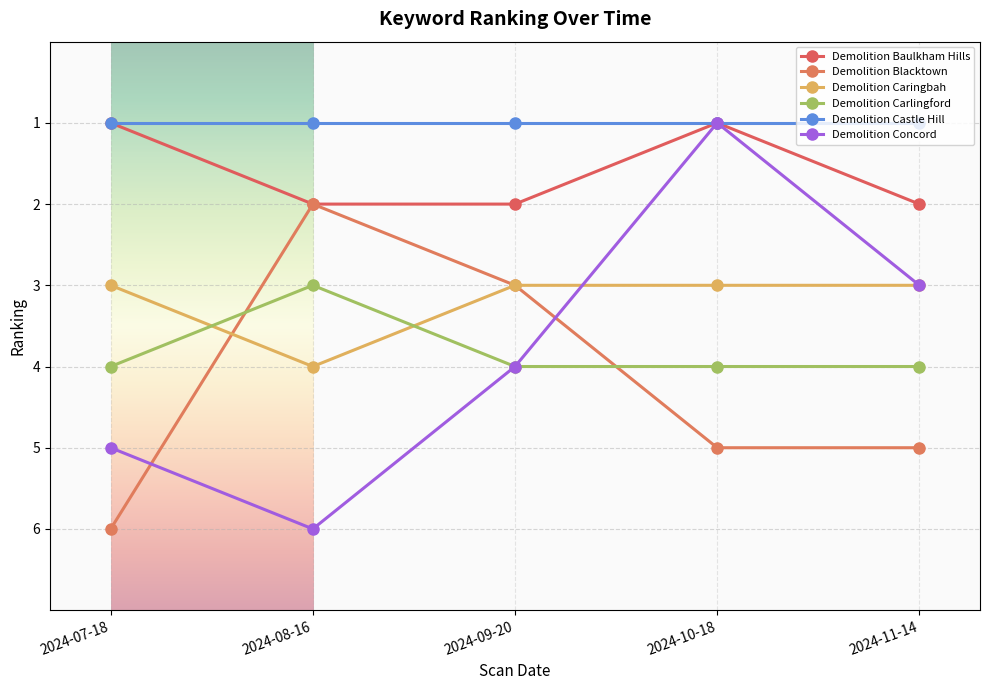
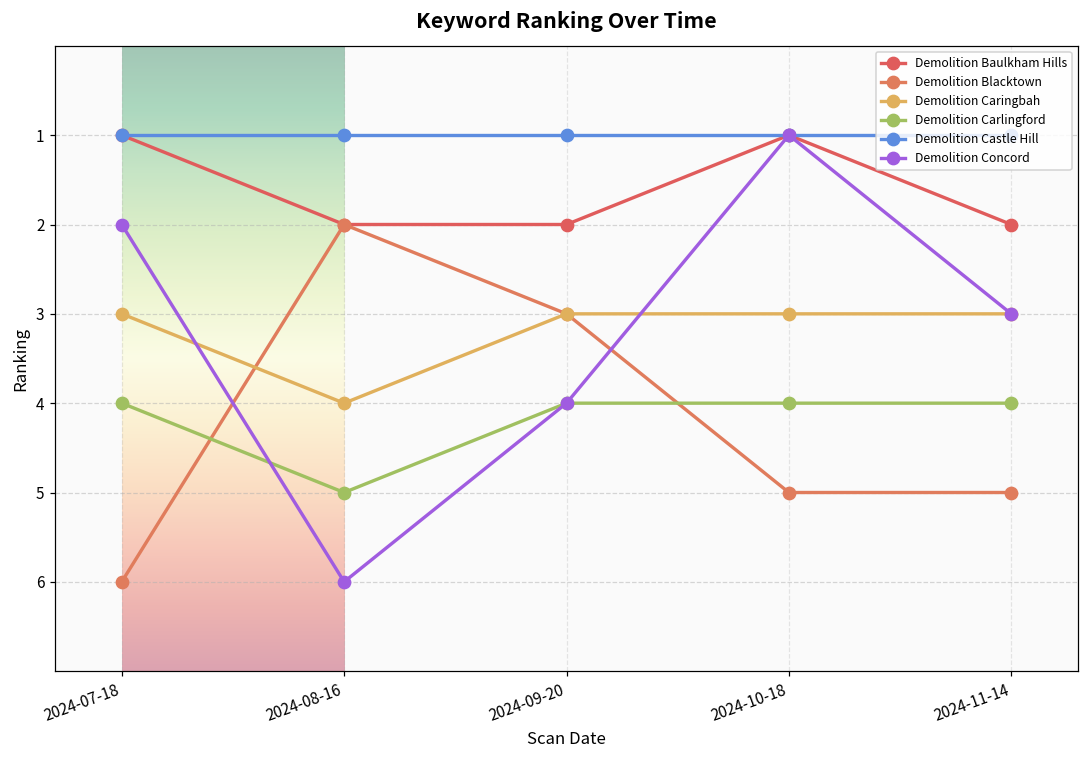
  {
    "Demolition Carlingford": {
      "2024-07-18": 4,
-     "2024-08-16": 3,
+     "2024-08-16": 5,
      "2024-10-18": 4,
      "2024-11-14": 4
    },
    "Demolition Castle Hill": {
      "2024-08-16": 1,
      "2024-09-20": 1
    },
    "Demolition Concord": {
-     "2024-07-18": 5,
+     "2024-07-18": 2,
      "2024-08-16": 6
    }
  }
